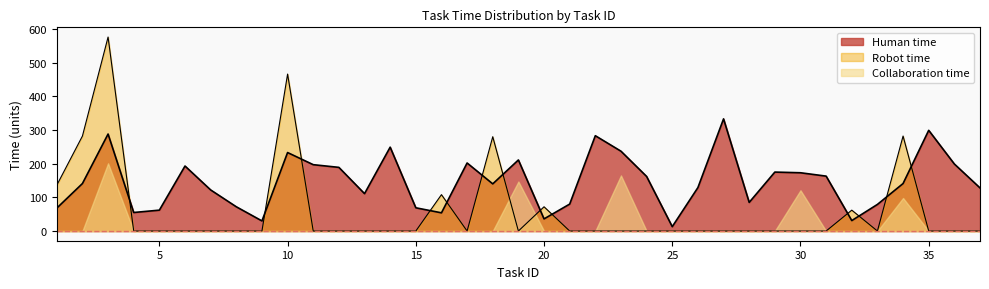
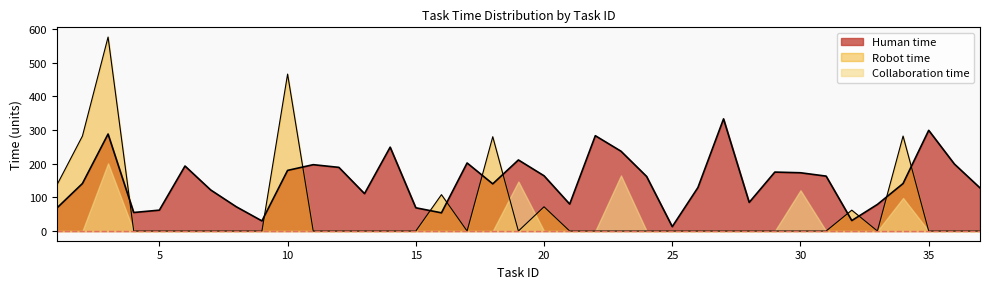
  {
    "Human time": {
      "5": 60,
-     "10": 230,
+     "10": 180,
      "15": 70,
-     "20": 40,
+     "20": 160,
      "25": 10,
      "30": 170,
      "35": 300
    },
    "Robot time": {
      "10": 470,
      "20": 70,
      "30": 0
    },
    "Collaboration time": {
      "10": 0,
      "20": 0,
      "30": 120
    }
  }
